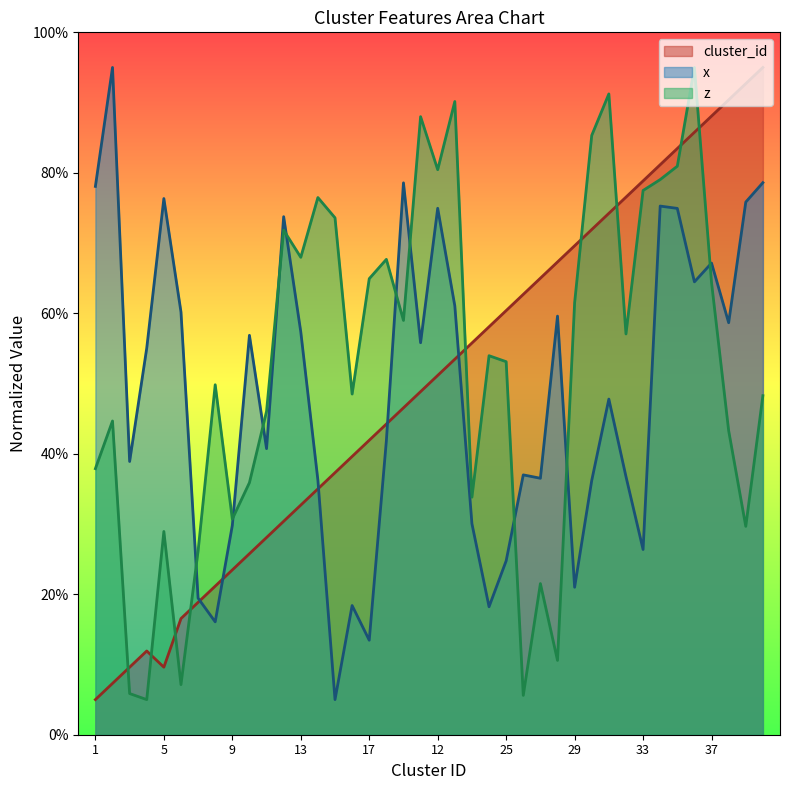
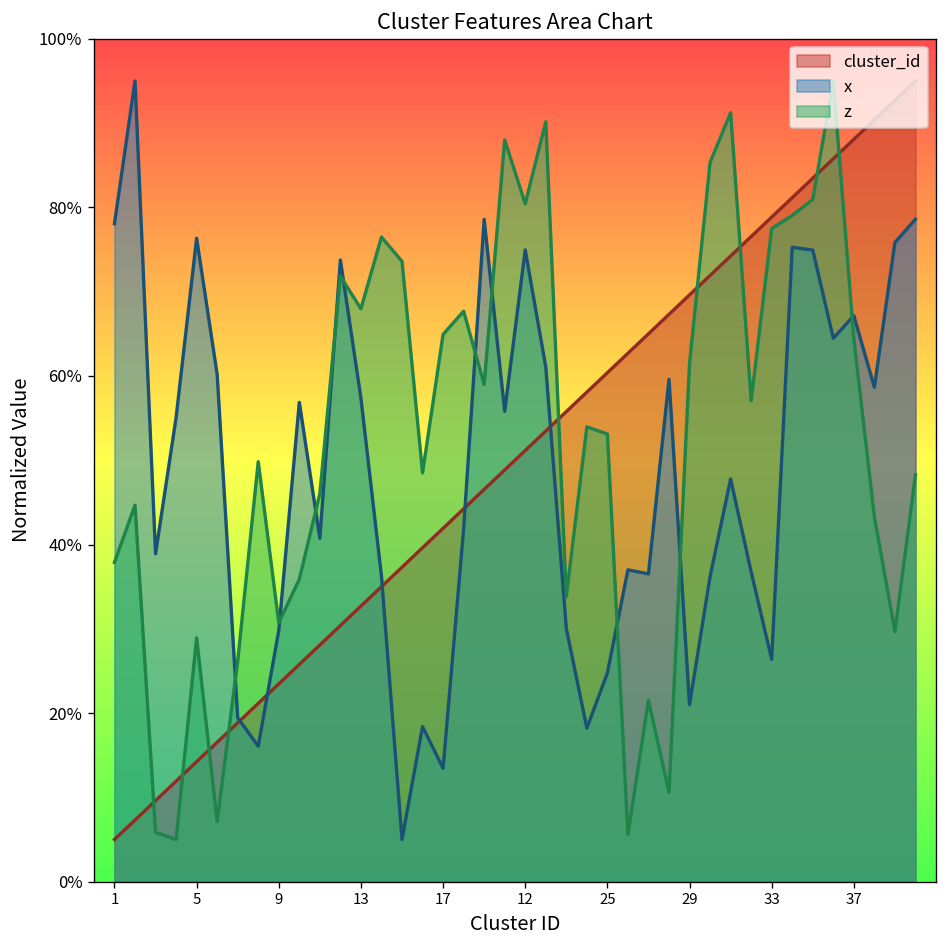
  {
    "cluster_id": {
      "1": "5%",
-     "5": "10%",
+     "5": "14%",
      "9": "23%",
      "13": "33%",
      "17": "42%",
      "25": "60%",
      "29": "70%",
      "33": "79%",
      "37": "88%"
    },
    "x": {
      "1": "78%",
      "5": "76%",
      "9": "30%",
      "13": "57%",
      "17": "13%",
      "25": "25%",
      "29": "21%",
      "33": "26%",
      "37": "67%"
    },
    "z": {
      "1": "38%",
      "5": "29%",
      "9": "31%",
      "13": "68%",
      "17": "65%",
      "25": "53%",
      "29": "61%",
      "33": "77%",
      "37": "64%"
    }
  }
